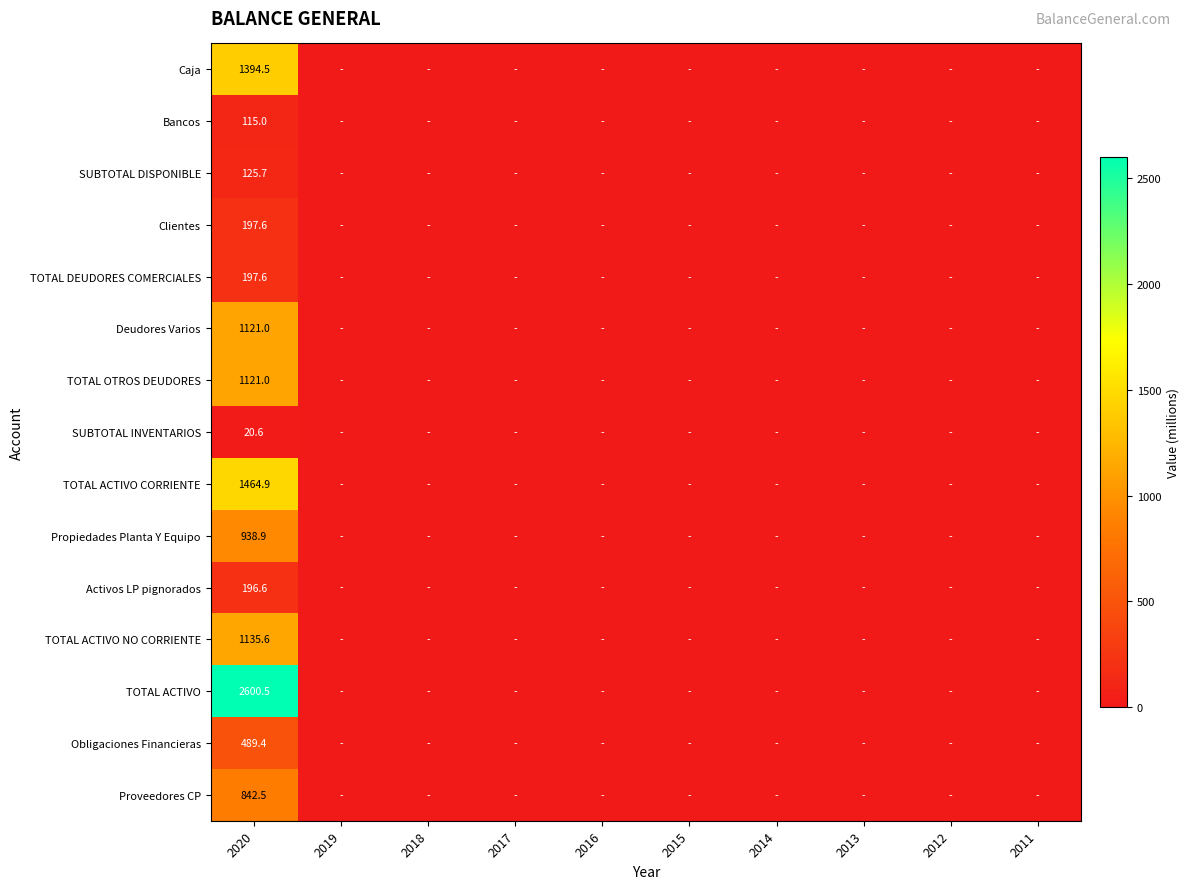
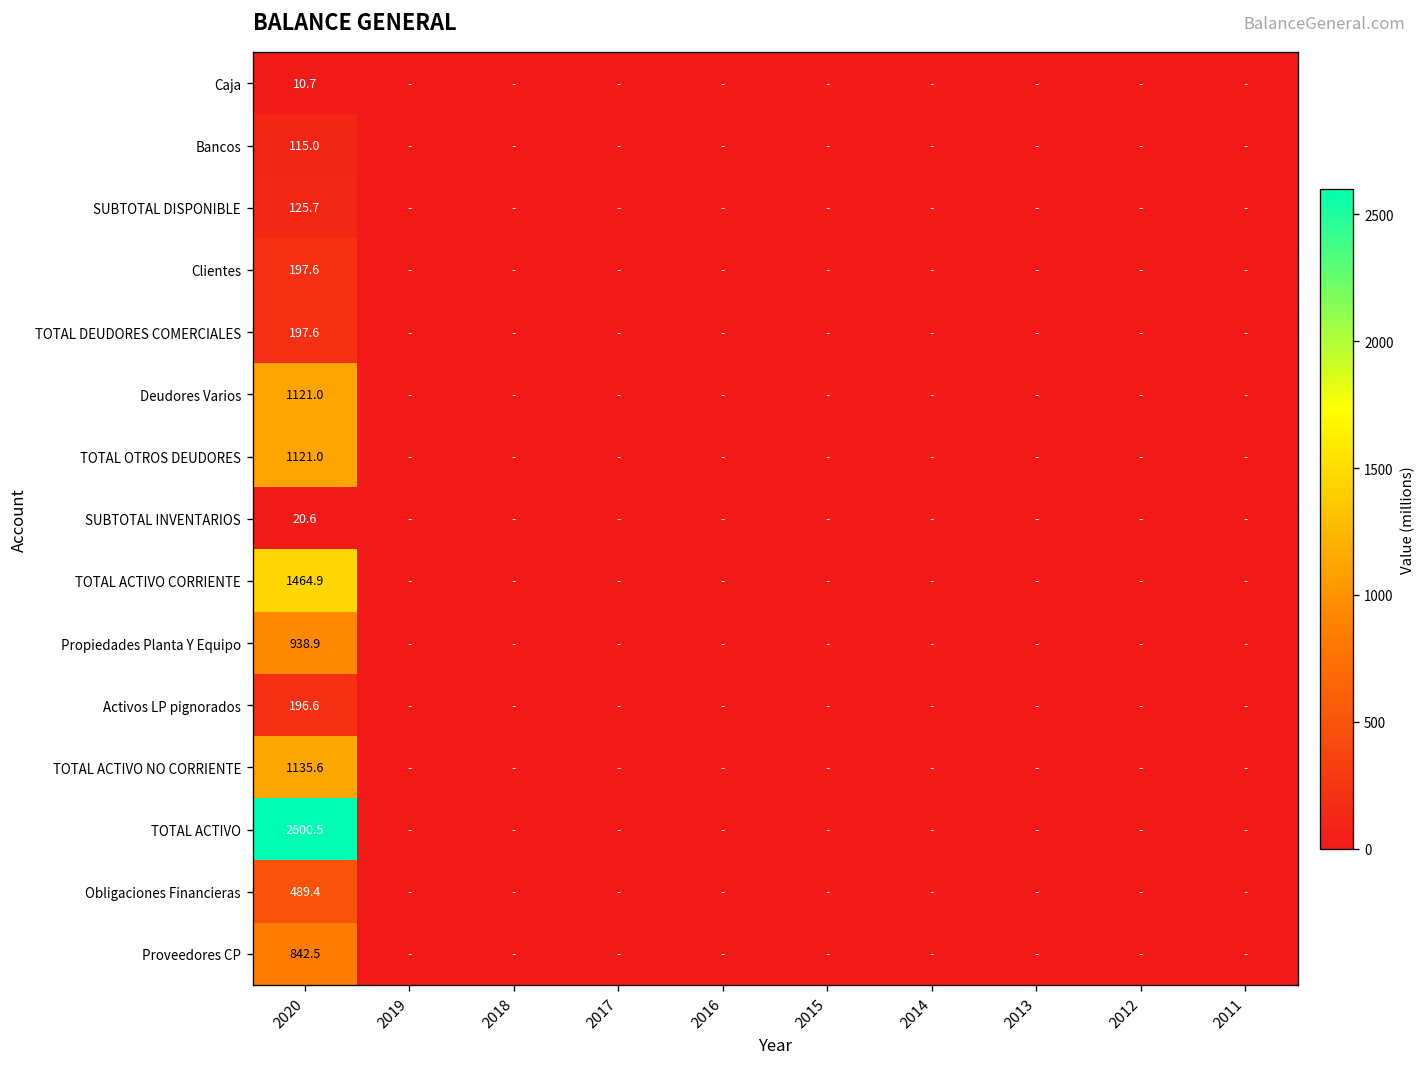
  {
    "Caja": {
-     "2020": 1394.5
+     "2020": 10.7
    },
    "Bancos": {
      "2020": 115.0
    },
    "SUBTOTAL DISPONIBLE": {
      "2020": 125.7
    },
    "Clientes": {
      "2020": 197.6
    },
    "TOTAL DEUDORES COMERCIALES": {
      "2020": 197.6
    },
    "Deudores Varios": {
      "2020": 1121.0
    },
    "TOTAL OTROS DEUDORES": {
      "2020": 1121.0
    },
    "SUBTOTAL INVENTARIOS": {
      "2020": 20.6
    },
    "TOTAL ACTIVO CORRIENTE": {
      "2020": 1464.9
    },
    "Propiedades Planta Y Equipo": {
      "2020": 938.9
    },
    "Activos LP pignorados": {
      "2020": 196.6
    },
    "TOTAL ACTIVO NO CORRIENTE": {
      "2020": 1135.6
    },
    "TOTAL ACTIVO": {
      "2020": 2600.5
    },
    "Obligaciones Financieras": {
      "2020": 489.4
    },
    "Proveedores CP": {
      "2020": 842.5
    }
  }
